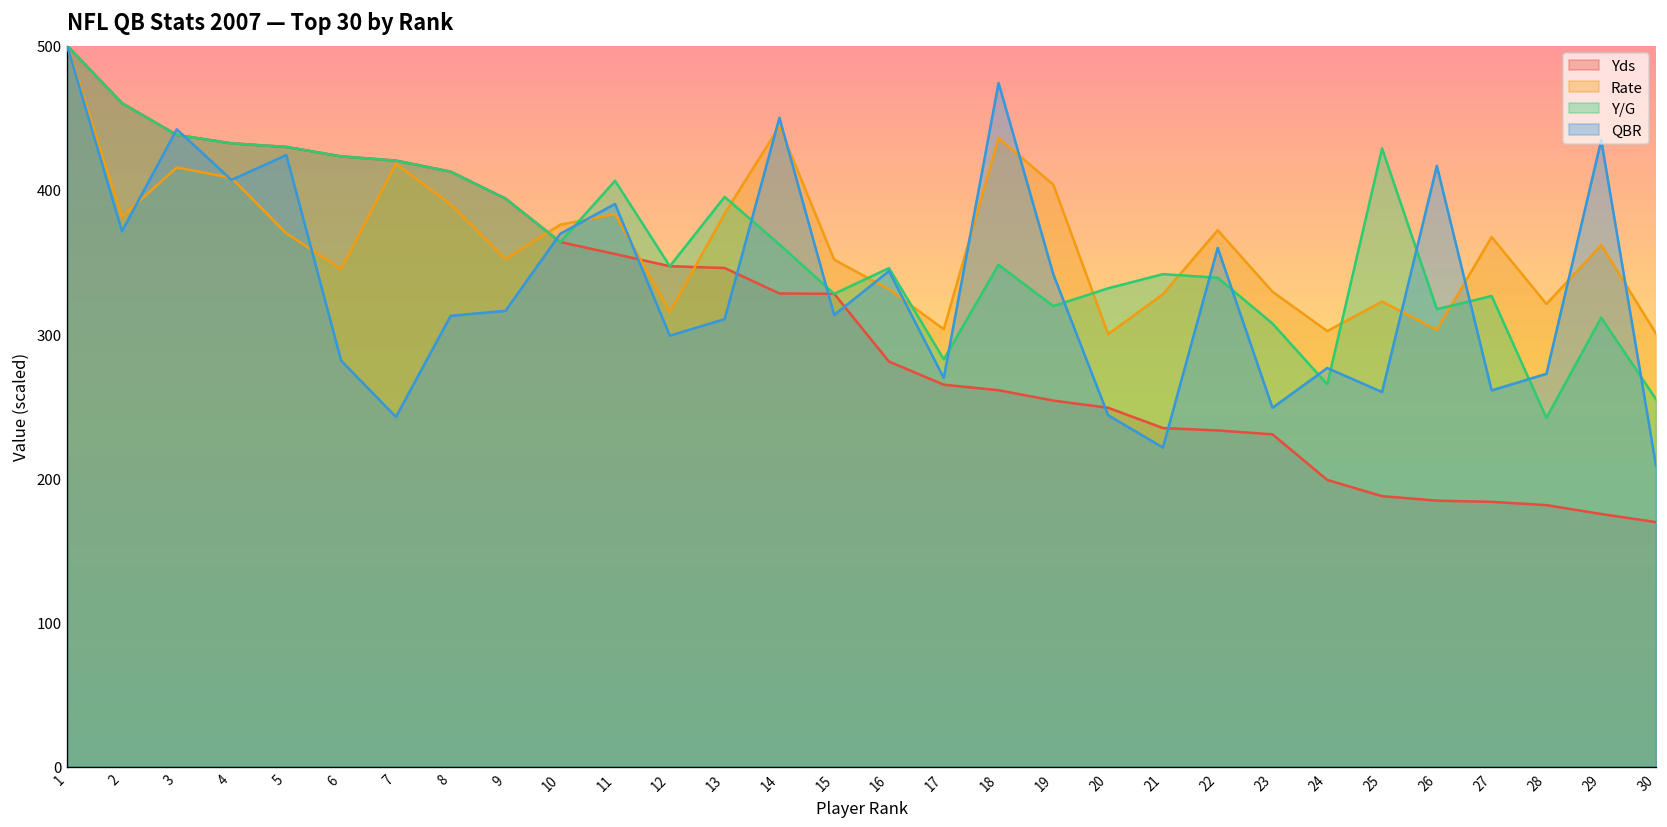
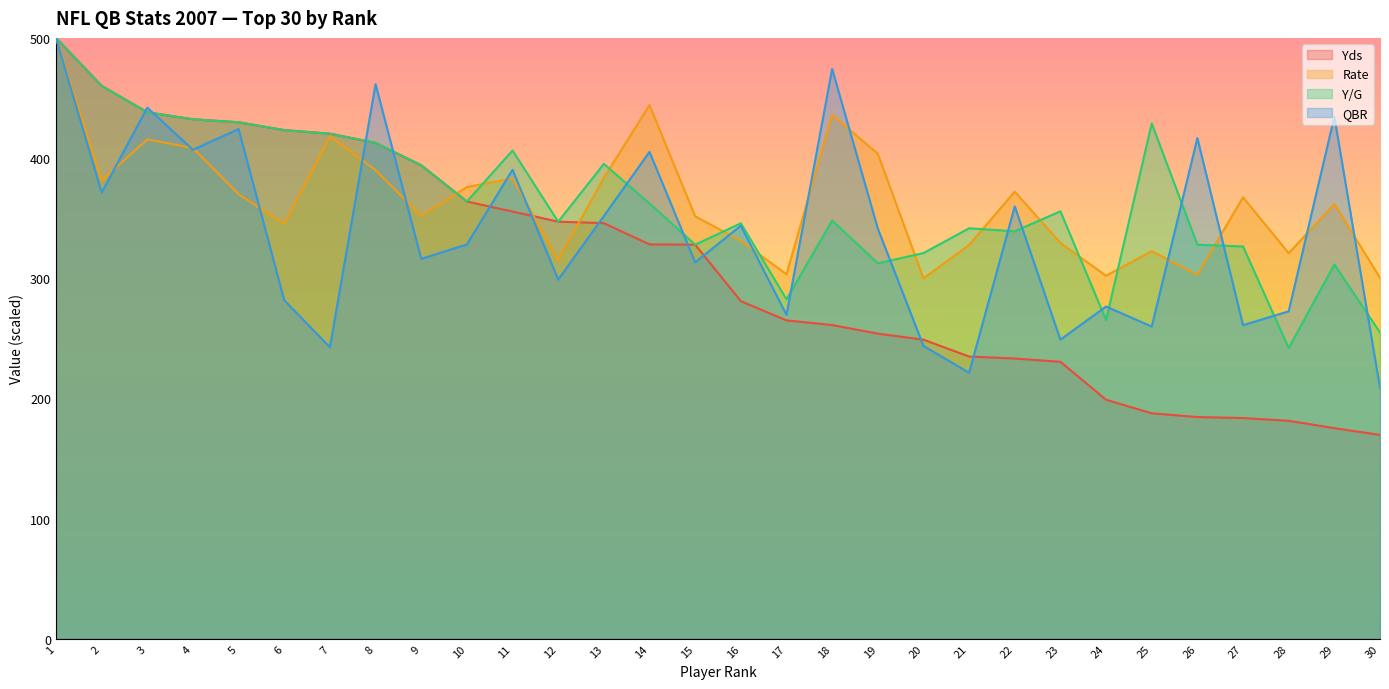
  {
    "Y/G": {
      "11": 406,
      "13": 395,
      "14": 362,
      "17": 282,
      "18": 348,
-     "19": 319,
-     "20": 332,
+     "19": 312,
+     "20": 321,
      "21": 342,
      "22": 339,
-     "23": 307,
+     "23": 356,
      "24": 265,
      "25": 429,
-     "26": 317,
+     "26": 328,
      "27": 326,
      "28": 242,
      "29": 311,
      "30": 255
    },
    "QBR": {
      "2": 371,
      "3": 442,
      "5": 424,
      "6": 282,
      "7": 243,
-     "8": 313,
+     "8": 461,
      "9": 316,
-     "10": 370,
+     "10": 328,
      "11": 390,
      "12": 299,
-     "13": 310,
-     "14": 450,
+     "13": 352,
+     "14": 405,
      "15": 313,
      "17": 270,
      "18": 474,
      "19": 341,
      "20": 244,
      "21": 221,
      "22": 360,
      "23": 249,
      "24": 276,
      "25": 260,
      "26": 417,
      "27": 261,
      "28": 272,
      "30": 209
    }
  }
